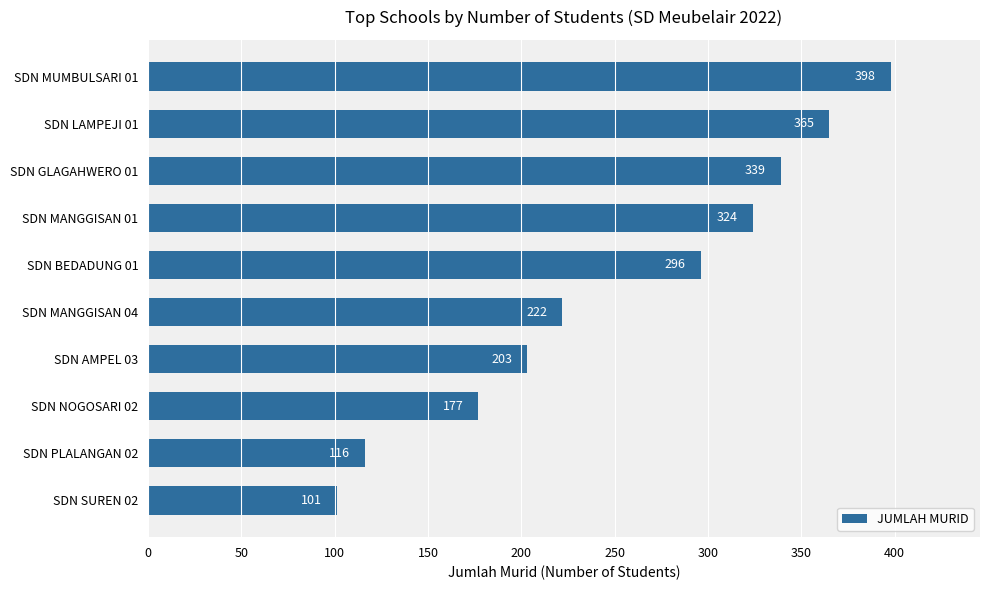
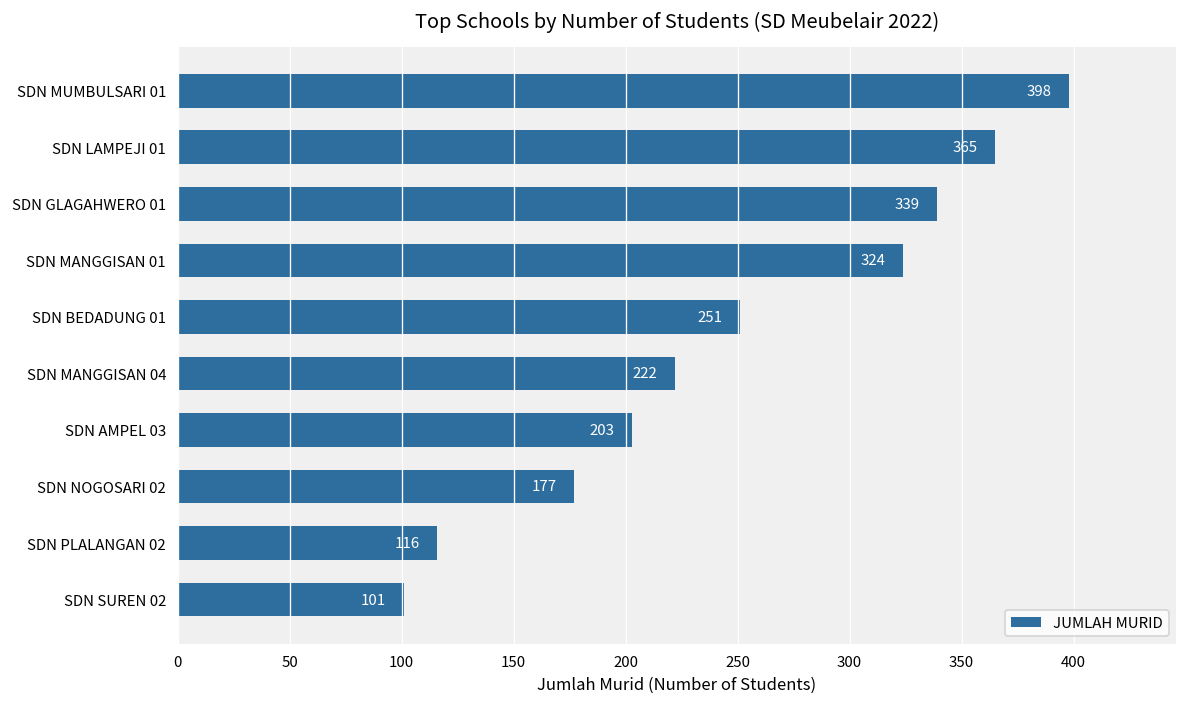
  {
    "SDN MUMBULSARI 01": 398,
    "SDN LAMPEJI 01": 365,
    "SDN GLAGAHWERO 01": 339,
    "SDN MANGGISAN 01": 324,
-   "SDN BEDADUNG 01": 296,
+   "SDN BEDADUNG 01": 251,
    "SDN MANGGISAN 04": 222,
    "SDN AMPEL 03": 203,
    "SDN NOGOSARI 02": 177,
    "SDN PLALANGAN 02": 116,
    "SDN SUREN 02": 101
  }
